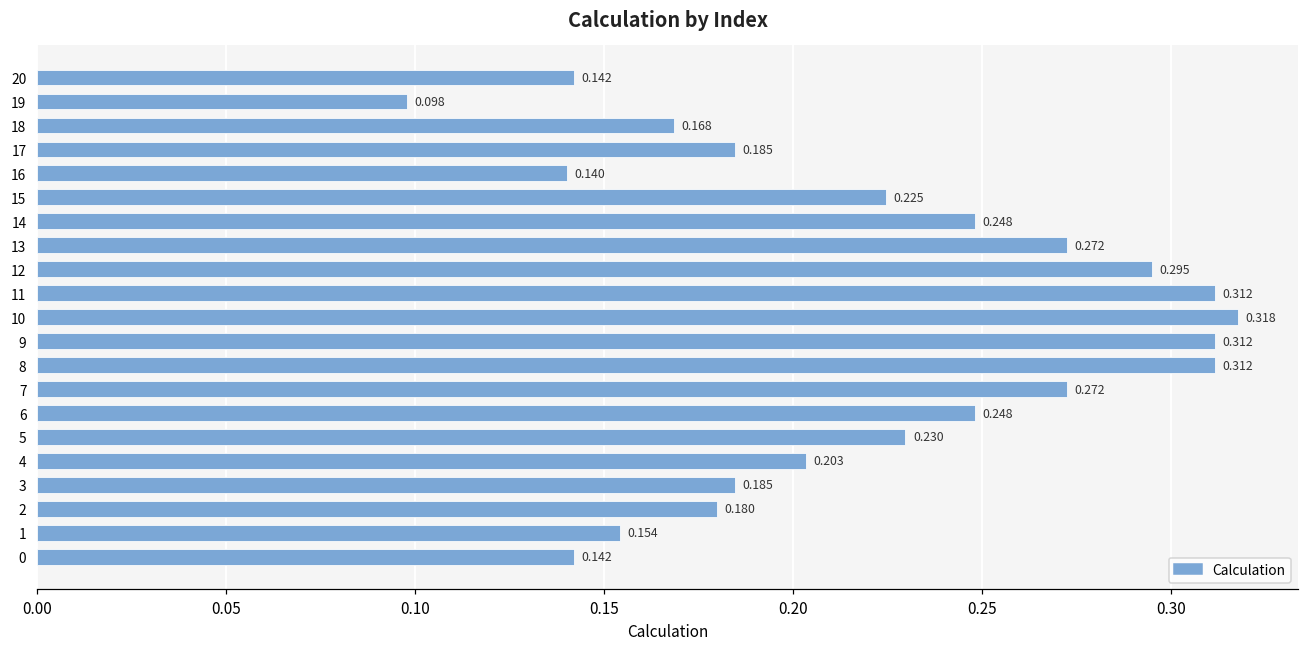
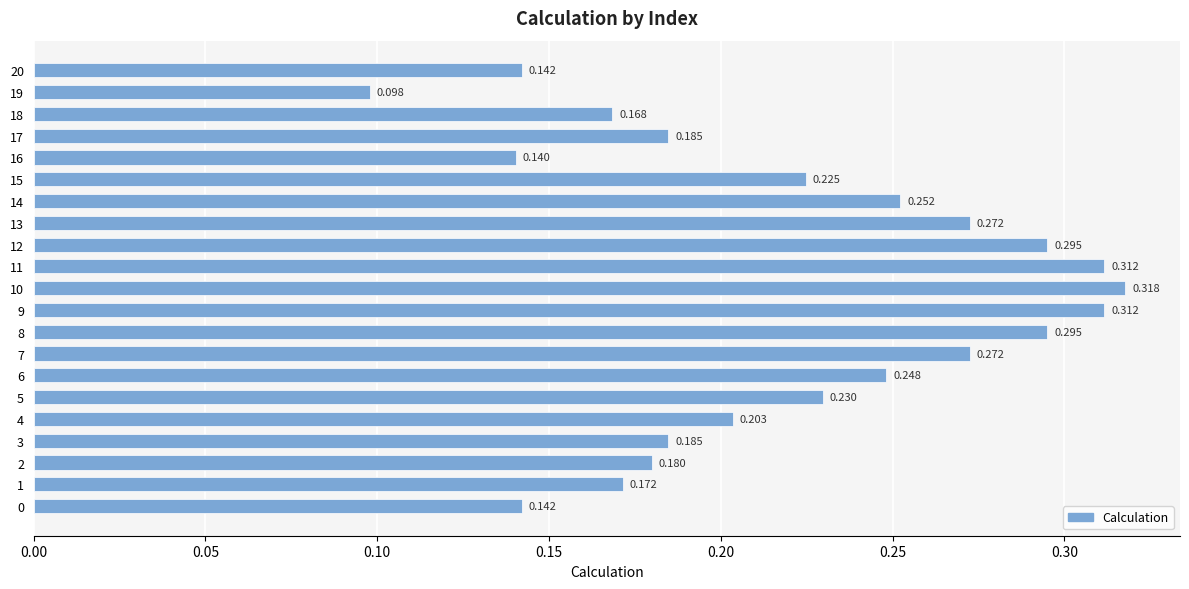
  {
    "20": 0.142,
    "19": 0.098,
    "18": 0.168,
    "17": 0.185,
    "16": 0.140,
    "15": 0.225,
-   "14": 0.248,
+   "14": 0.252,
    "13": 0.272,
    "12": 0.295,
    "11": 0.312,
    "10": 0.318,
    "9": 0.312,
-   "8": 0.312,
+   "8": 0.295,
    "7": 0.272,
    "6": 0.248,
    "5": 0.230,
    "4": 0.203,
    "3": 0.185,
    "2": 0.180,
-   "1": 0.154,
+   "1": 0.172,
    "0": 0.142
  }
